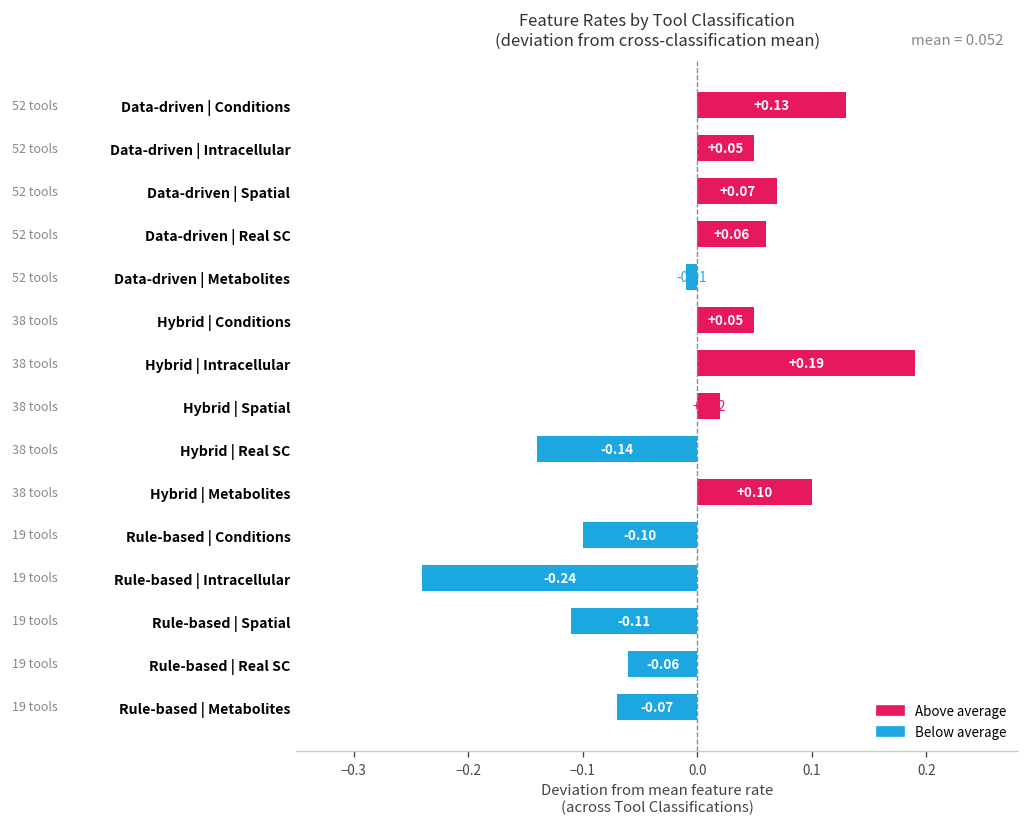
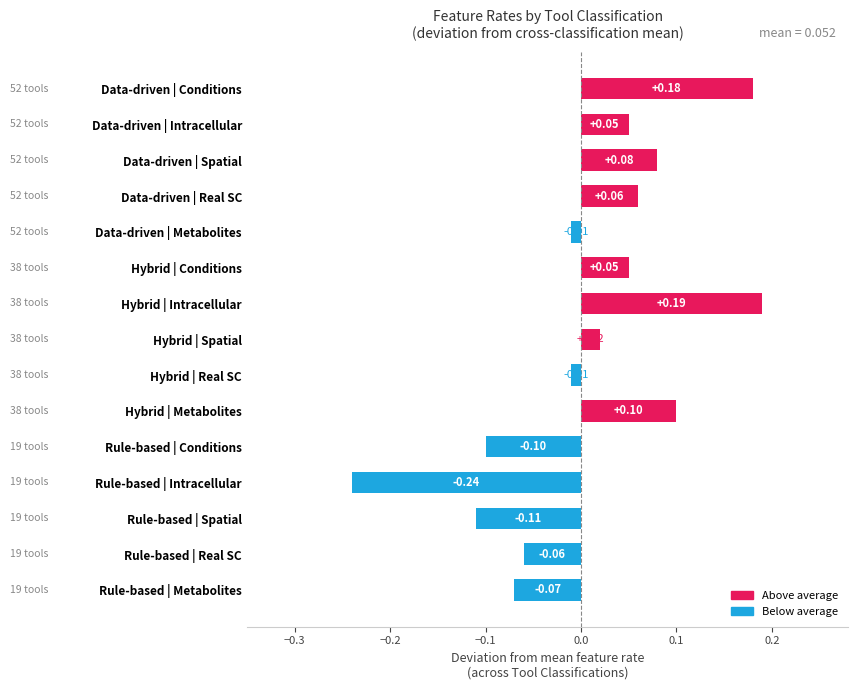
  {
-   "Data-driven | Conditions": "+0.13",
+   "Data-driven | Conditions": "+0.18",
    "Data-driven | Intracellular": "+0.05",
-   "Data-driven | Spatial": "+0.07",
+   "Data-driven | Spatial": "+0.08",
    "Data-driven | Real SC": "+0.06",
    "Data-driven | Metabolites": "-0.01",
    "Hybrid | Conditions": "+0.05",
    "Hybrid | Intracellular": "+0.19",
-   "Hybrid | Real SC": "-0.14",
+   "Hybrid | Real SC": "-0.01",
    "Hybrid | Metabolites": "+0.10",
    "Rule-based | Conditions": "-0.10",
    "Rule-based | Intracellular": "-0.24",
    "Rule-based | Spatial": "-0.11",
    "Rule-based | Real SC": "-0.06",
    "Rule-based | Metabolites": "-0.07"
  }
